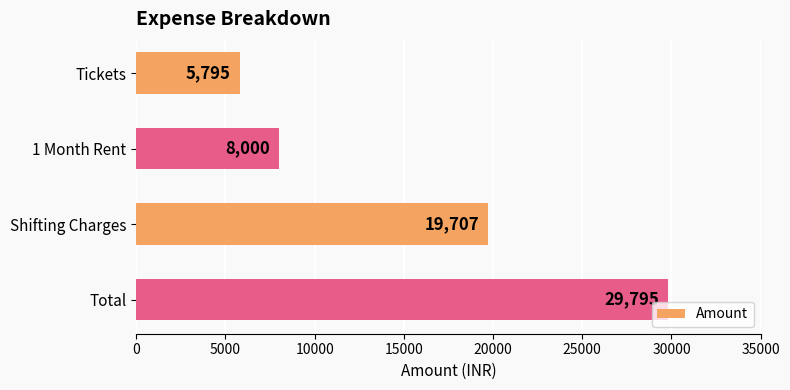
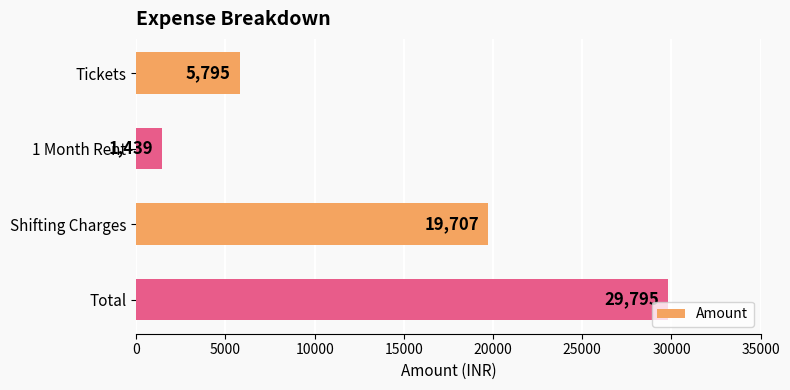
  {
    "Tickets": "5,795",
-   "1 Month Rent": "8,000",
+   "1 Month Rent": "1,439",
    "Shifting Charges": "19,707"
  }
